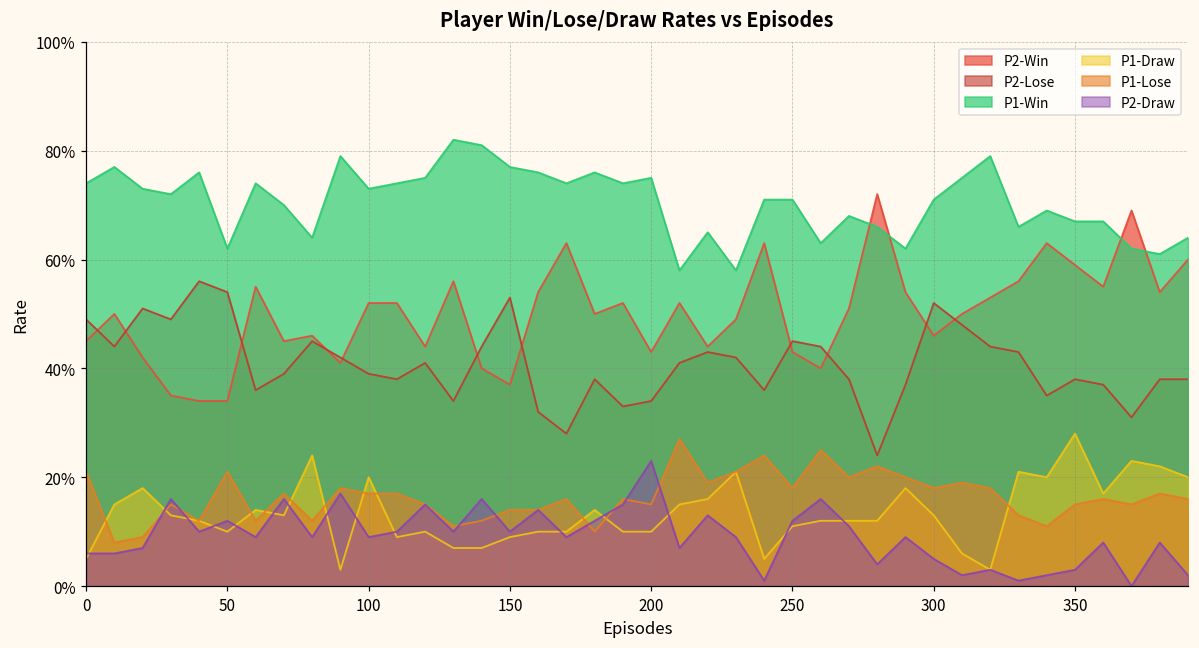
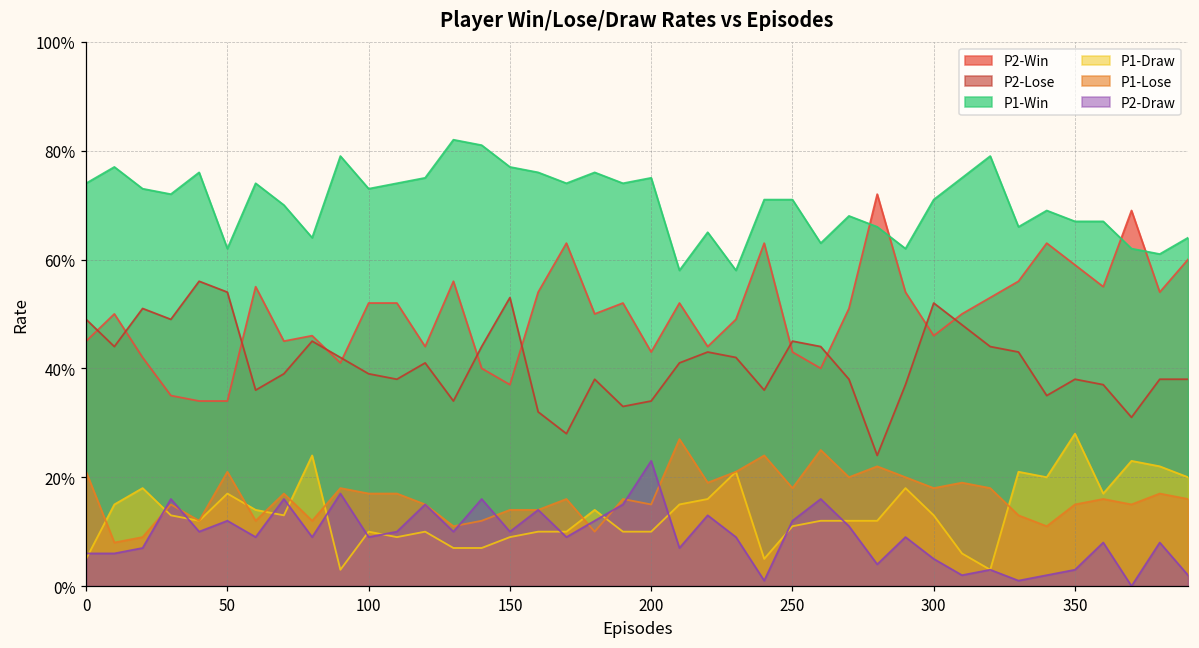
  {
    "P1-Win": {
      "0": "74%",
      "50": "62%",
      "100": "73%",
      "150": "77%",
      "200": "75%",
      "250": "71%",
      "300": "71%",
      "350": "67%"
    },
    "P1-Draw": {
      "0": "5%",
-     "50": "10%",
-     "100": "20%",
+     "50": "17%",
+     "100": "10%",
      "150": "9%",
      "200": "10%",
      "250": "11%",
      "300": "13%",
      "350": "28%"
    },
    "P2-Draw": {
      "0": "6%",
      "50": "12%",
      "100": "9%",
      "150": "10%",
      "200": "23%",
      "250": "12%",
      "300": "5%",
      "350": "3%"
    }
  }
